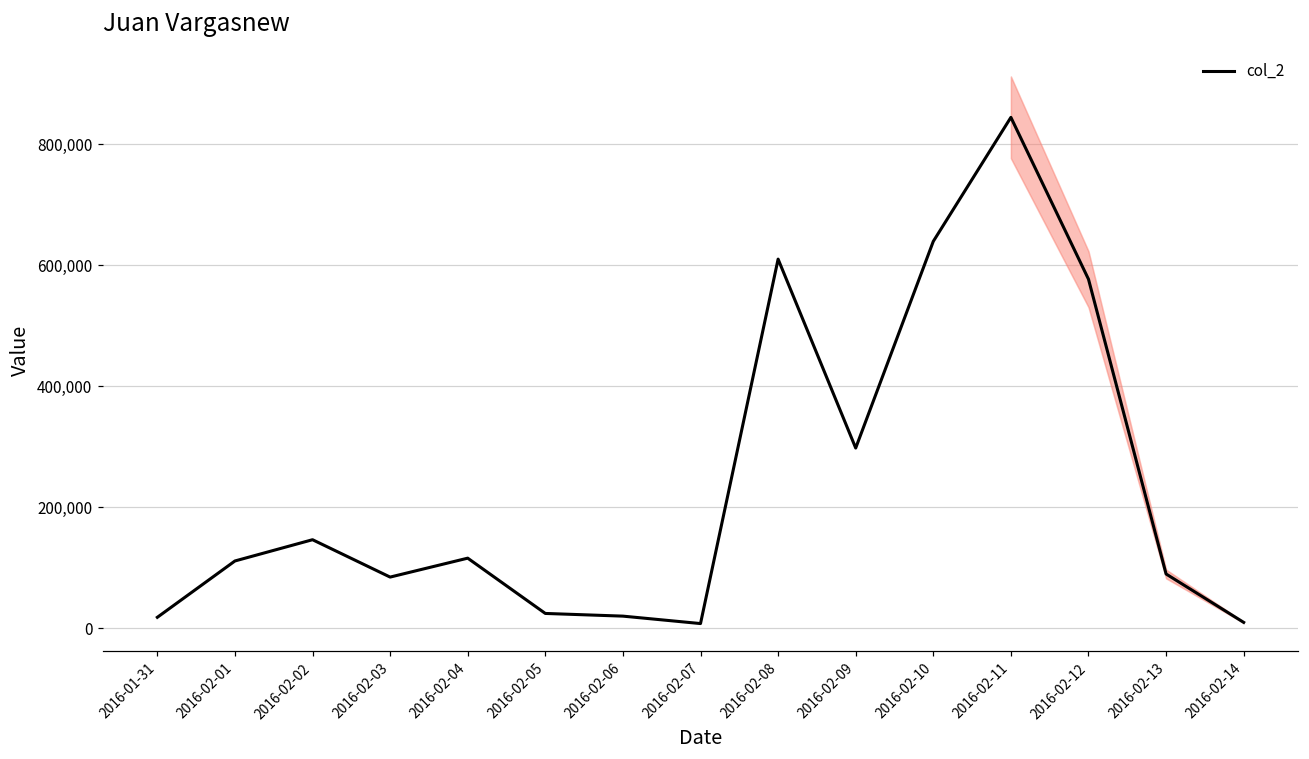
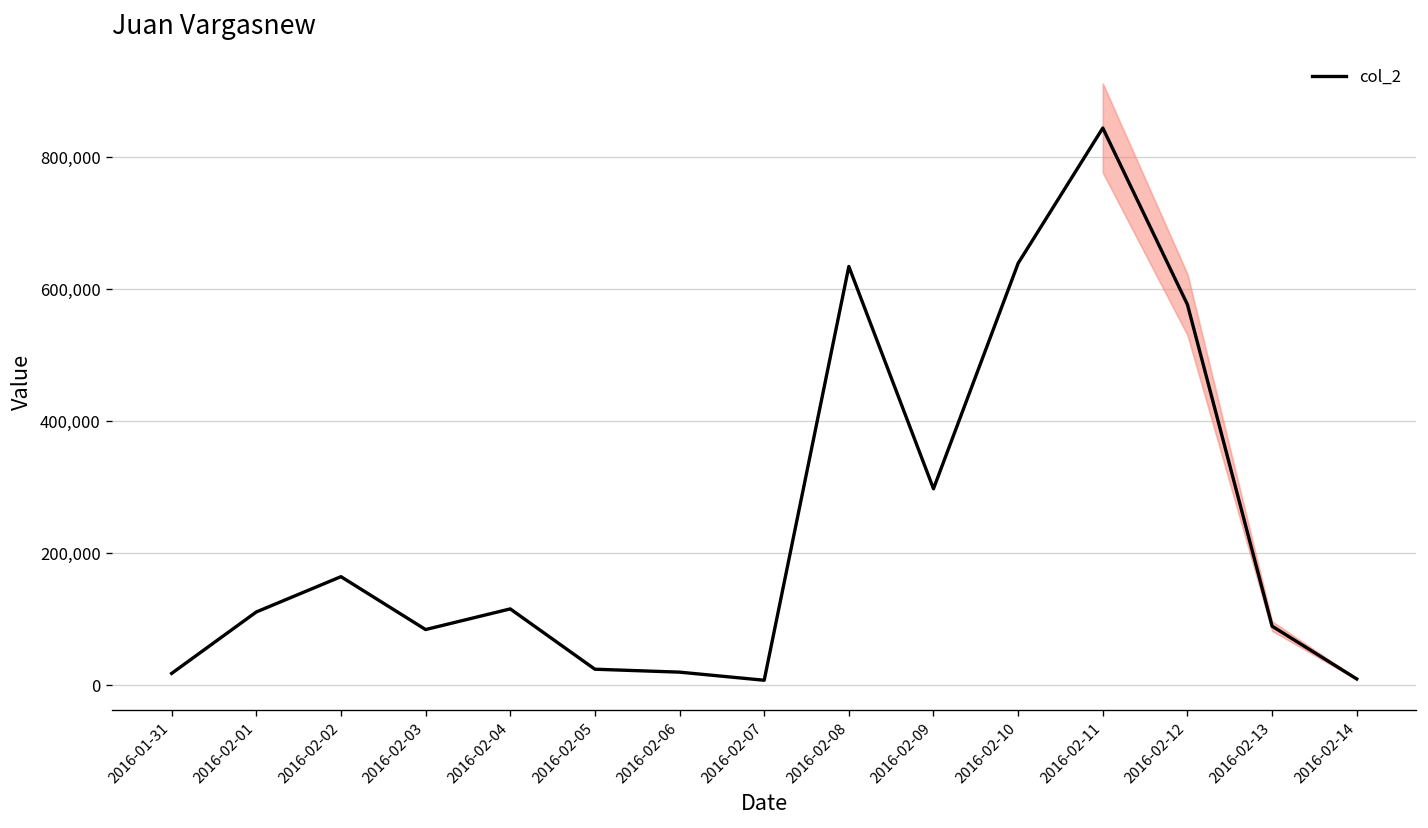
  {
    "col_2": {
      "2016-01-31": "20,000",
      "2016-02-01": "110,000",
-     "2016-02-02": "150,000",
+     "2016-02-02": "160,000",
      "2016-02-03": "80,000",
      "2016-02-04": "120,000",
      "2016-02-05": "20,000",
      "2016-02-06": "20,000",
      "2016-02-07": "10,000",
-     "2016-02-08": "610,000",
+     "2016-02-08": "630,000",
      "2016-02-09": "300,000",
      "2016-02-10": "640,000",
      "2016-02-11": "840,000",
      "2016-02-12": "580,000",
      "2016-02-13": "90,000"
    }
  }
